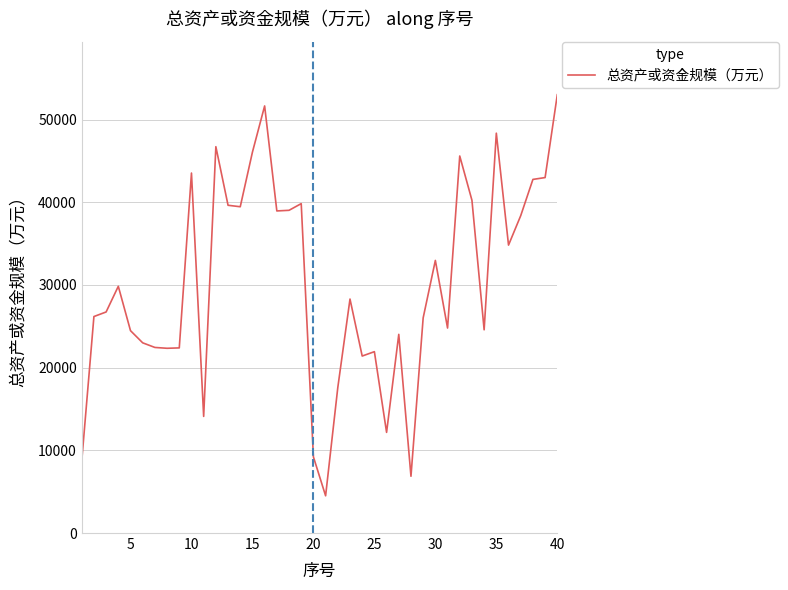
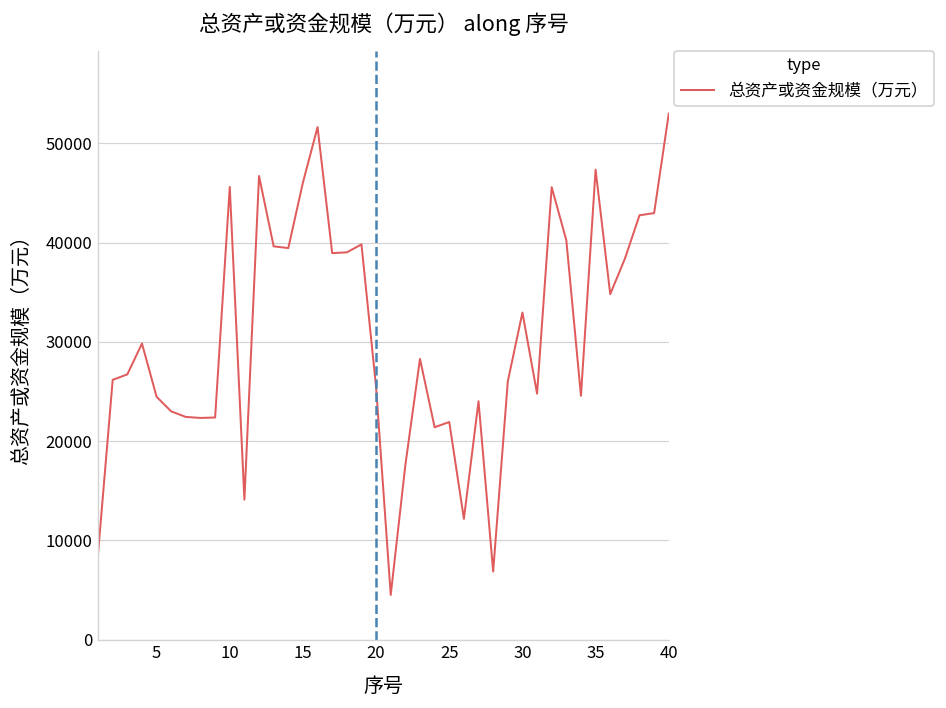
  {
    "5": 24000,
-   "10": 44000,
+   "10": 46000,
    "15": 46000,
-   "20": 9000,
+   "20": 25000,
    "25": 22000,
    "30": 33000,
-   "35": 48000,
+   "35": 47000,
    "40": 53000
  }
